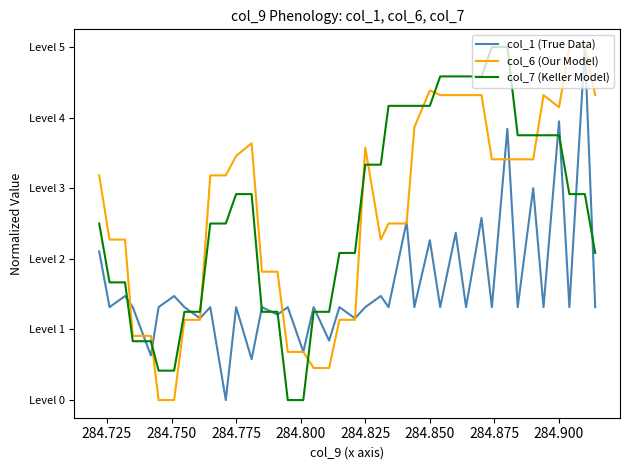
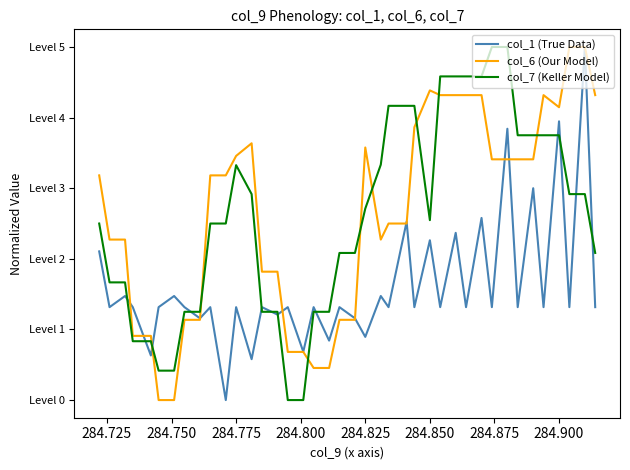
  {
    "col_1 (True Data)": {
      "284.775": "Level 1.3",
-     "284.825": "Level 1.3",
+     "284.825": "Level 0.9",
      "284.850": "Level 2.3",
      "284.900": "Level 3.9"
    },
    "col_6 (Our Model)": {
      "284.775": "Level 3.5",
      "284.825": "Level 3.6",
      "284.850": "Level 4.4",
      "284.900": "Level 4.1"
    },
    "col_7 (Keller Model)": {
-     "284.775": "Level 2.9",
-     "284.825": "Level 3.3",
-     "284.850": "Level 4.2",
+     "284.775": "Level 3.3",
+     "284.825": "Level 2.7",
+     "284.850": "Level 2.5",
      "284.900": "Level 3.7"
    }
  }
